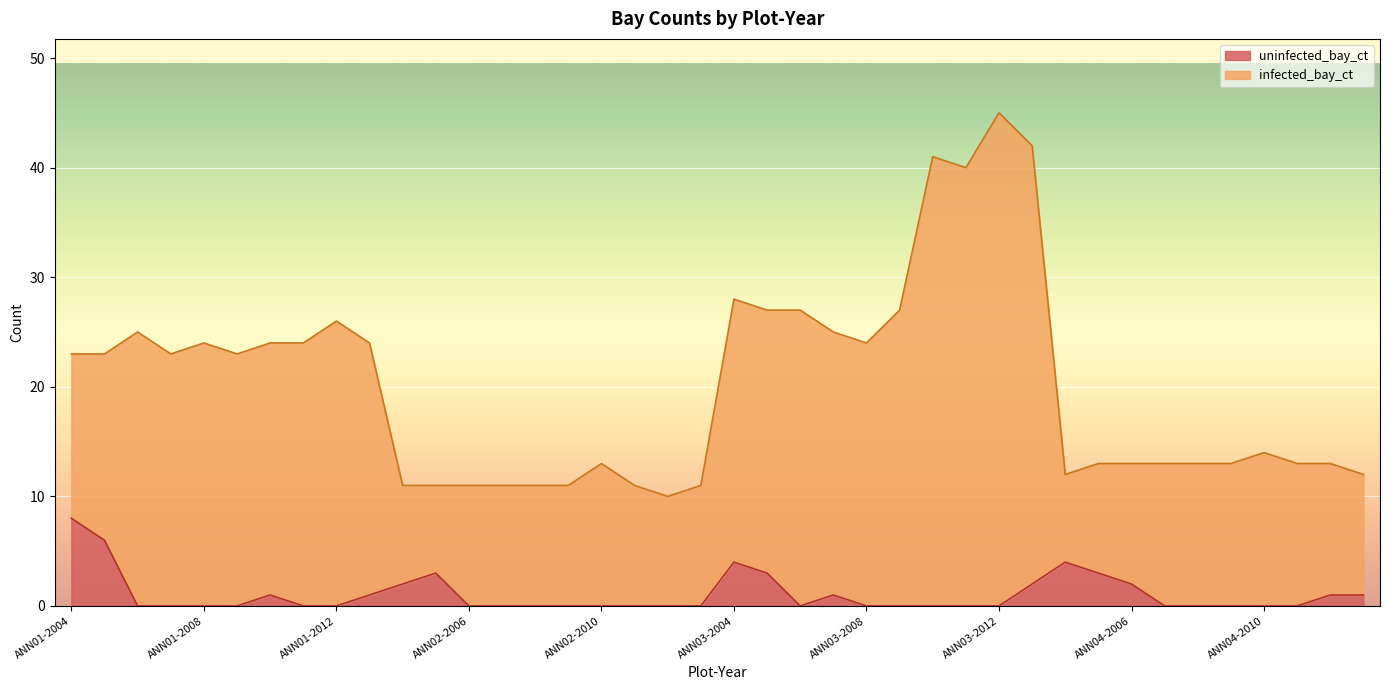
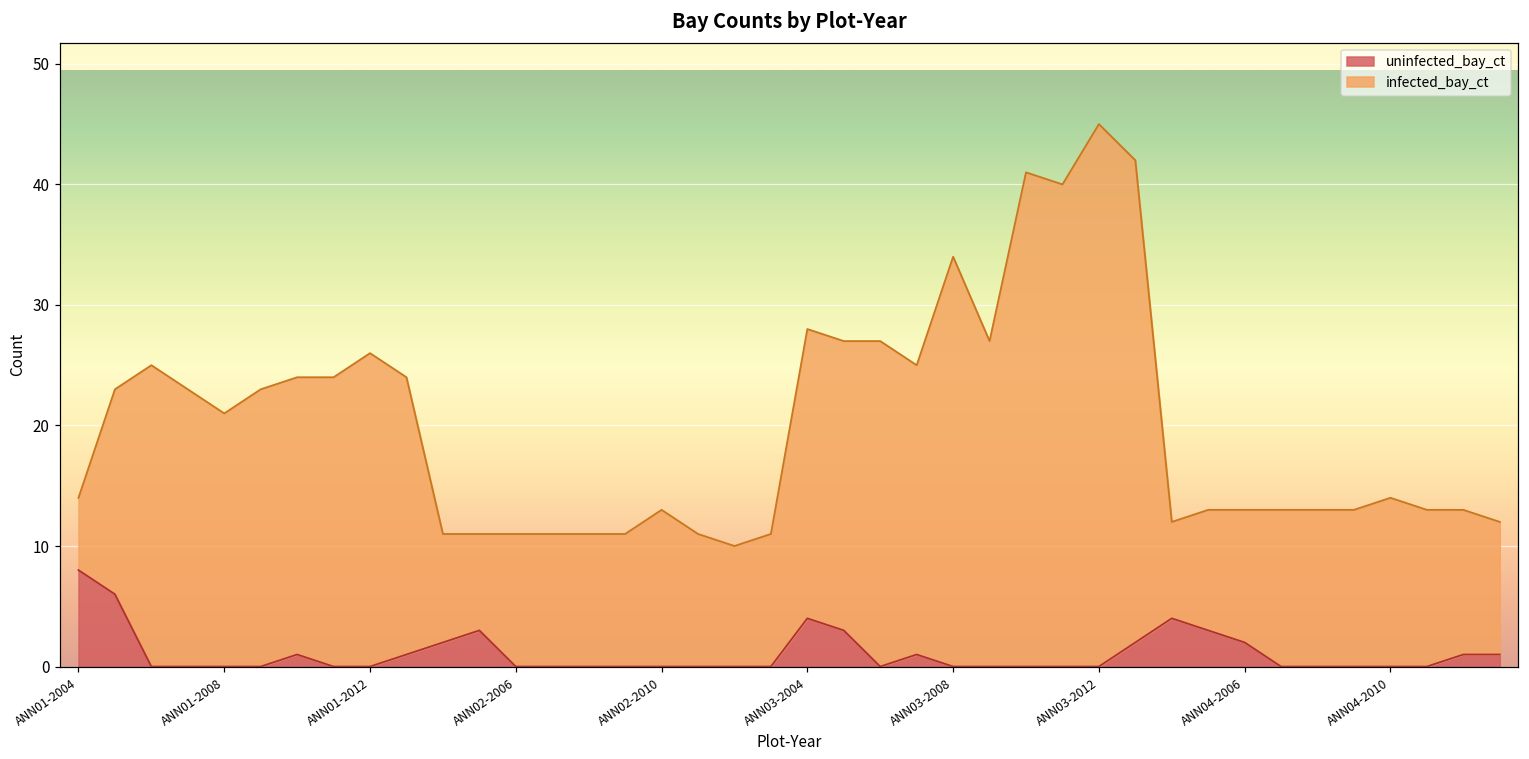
  {
    "uninfected_bay_ct": {
      "ANN01-2004": 8,
      "ANN01-2008": 0,
      "ANN01-2012": 0,
      "ANN02-2006": 0,
      "ANN02-2010": 0,
      "ANN03-2004": 4,
      "ANN03-2008": 0,
      "ANN03-2012": 0,
      "ANN04-2006": 2,
      "ANN04-2010": 0
    },
    "infected_bay_ct": {
-     "ANN01-2004": 15,
-     "ANN01-2008": 24,
+     "ANN01-2004": 6,
+     "ANN01-2008": 21,
      "ANN01-2012": 26,
      "ANN02-2006": 11,
      "ANN02-2010": 13,
      "ANN03-2004": 24,
-     "ANN03-2008": 24,
+     "ANN03-2008": 34,
      "ANN03-2012": 45,
      "ANN04-2006": 11,
      "ANN04-2010": 14
    }
  }
